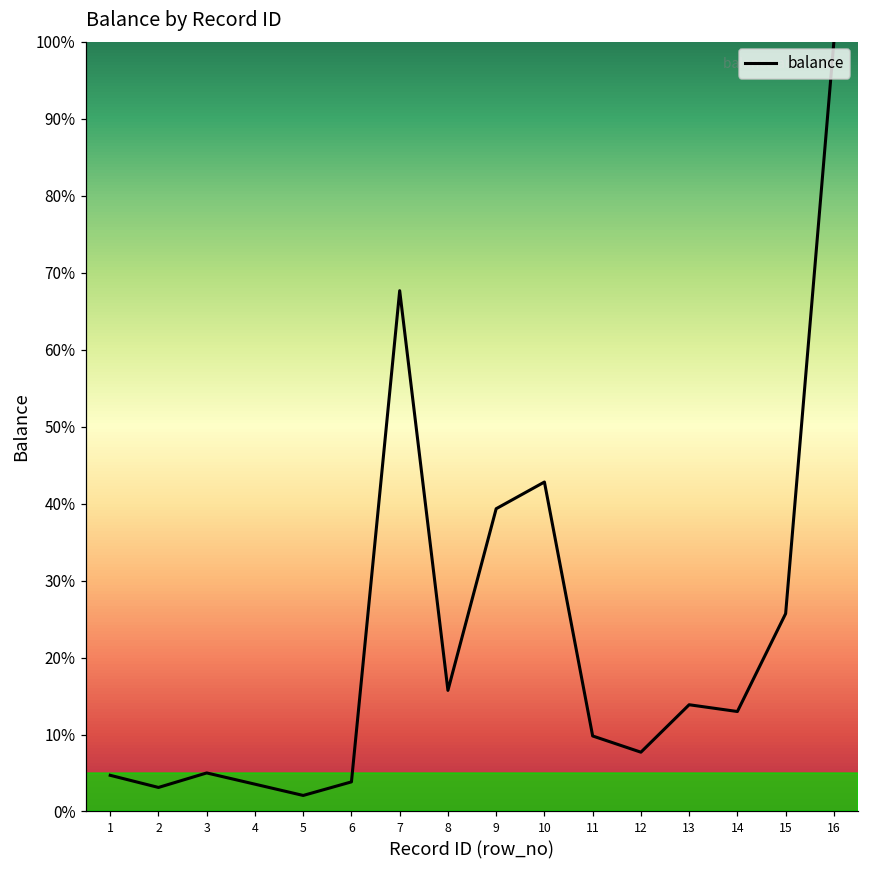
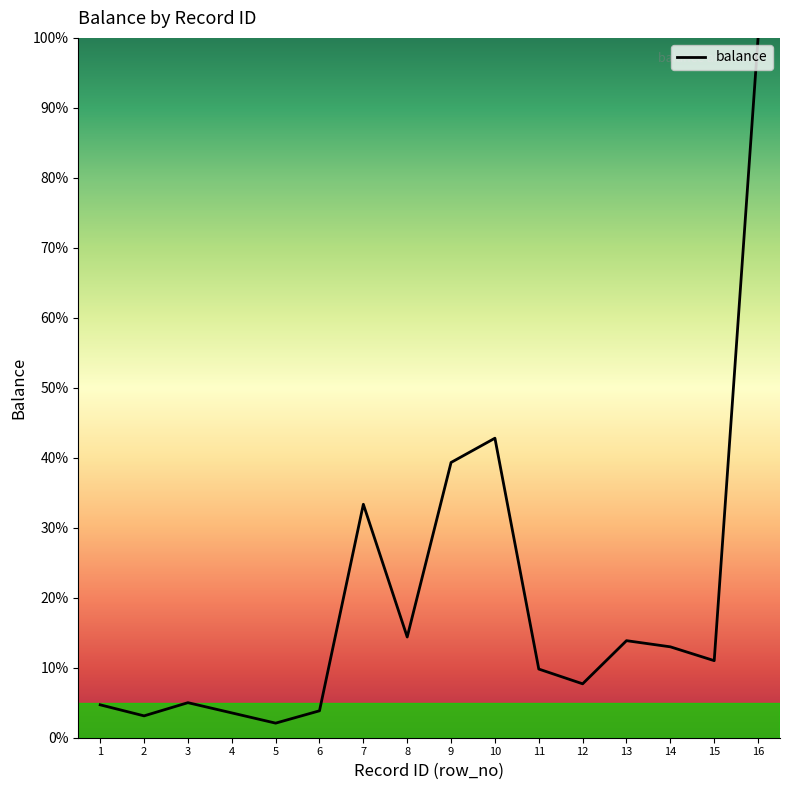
  {
-   "7": "68%",
-   "8": "16%",
+   "7": "33%",
+   "8": "14%",
    "9": "39%",
    "10": "43%",
    "11": "10%",
    "12": "8%",
    "13": "14%",
    "14": "13%",
-   "15": "26%",
+   "15": "11%",
    "16": "100%"
  }
